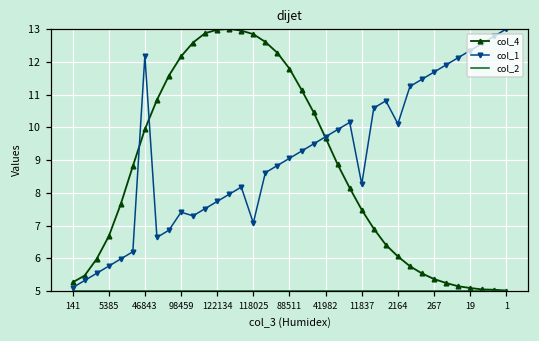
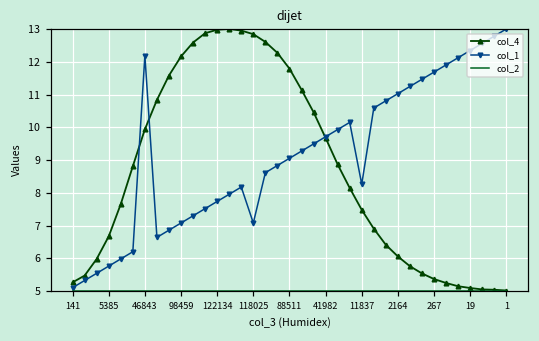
  {
    "col_1": {
      "141": 5.1,
      "5385": 5.8,
      "46843": 12.2,
-     "98459": 7.4,
+     "98459": 7.1,
      "122134": 7.7,
      "118025": 7.1,
      "88511": 9.1,
      "11837": 8.3,
-     "2164": 10.1,
+     "2164": 11.0,
      "267": 11.7
    }
  }
